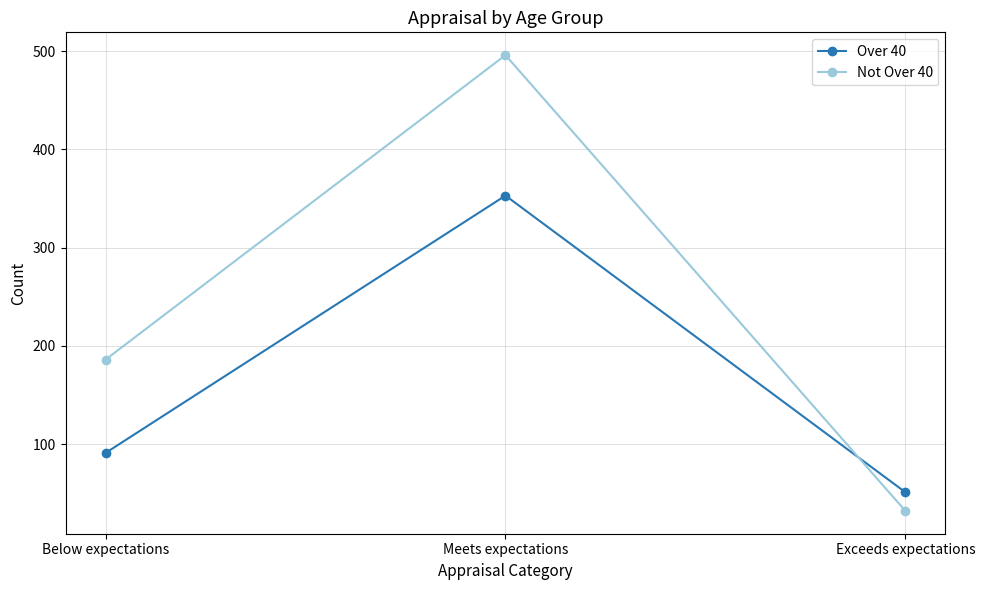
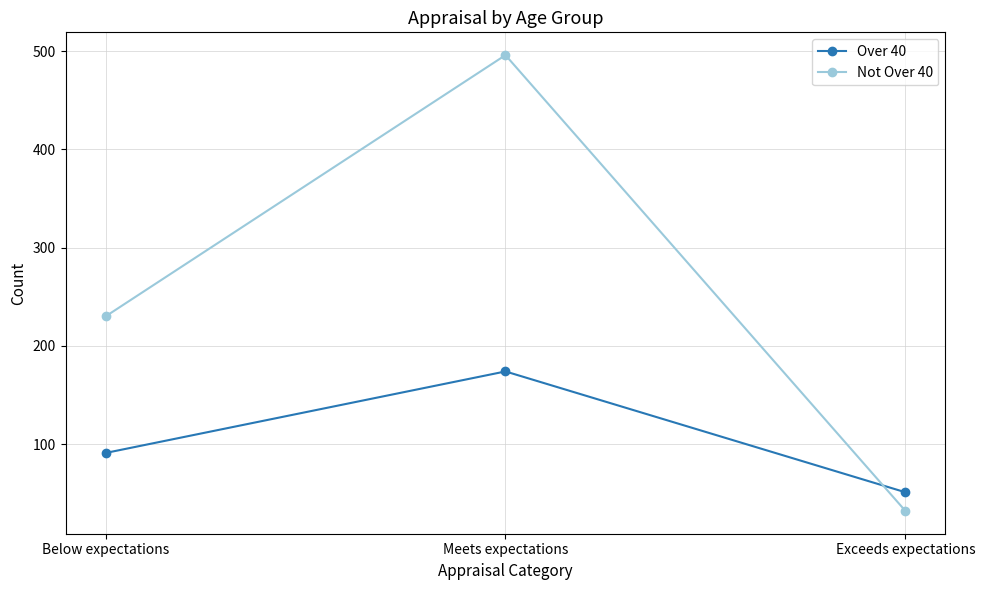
  {
    "Over 40": {
      "Below expectations": 90,
-     "Meets expectations": 350,
+     "Meets expectations": 170,
      "Exceeds expectations": 50
    },
    "Not Over 40": {
-     "Below expectations": 190,
+     "Below expectations": 230,
      "Meets expectations": 500,
      "Exceeds expectations": 30
    }
  }
